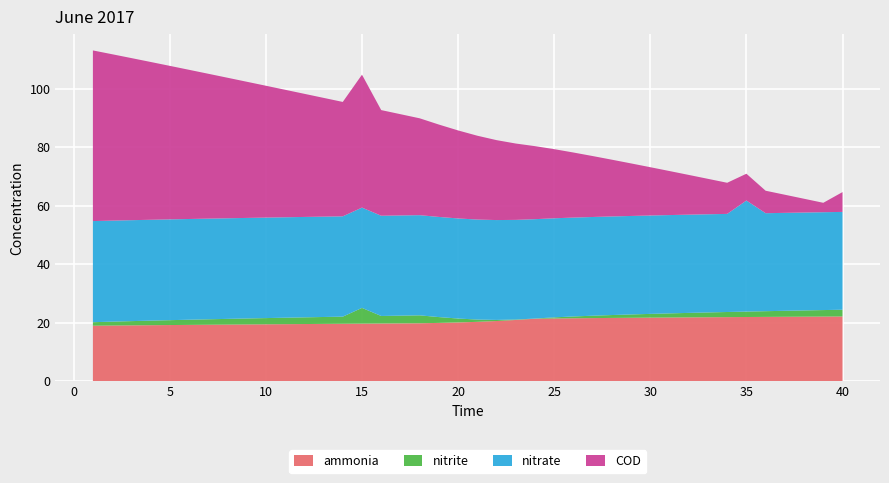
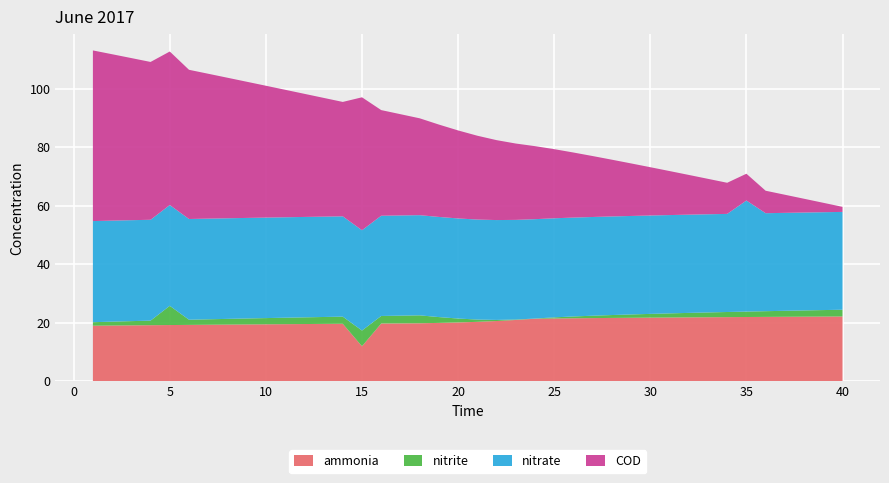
  {
    "ammonia": {
      "5": 19,
      "10": 19,
-     "15": 20,
+     "15": 12,
      "20": 20,
      "30": 22,
      "35": 22,
      "40": 22
    },
    "nitrite": {
-     "5": 2,
+     "5": 7,
      "10": 2,
      "15": 5,
      "20": 1,
      "30": 1,
      "35": 2,
      "40": 2
    },
    "nitrate": {
      "5": 34,
      "10": 34,
      "15": 34,
      "20": 34,
      "25": 34,
      "30": 34,
      "35": 38,
      "40": 33
    },
    "COD": {
      "5": 52,
      "10": 45,
      "15": 45,
      "20": 30,
      "25": 24,
      "30": 17,
      "35": 9,
-     "40": 7
+     "40": 2
    }
  }
